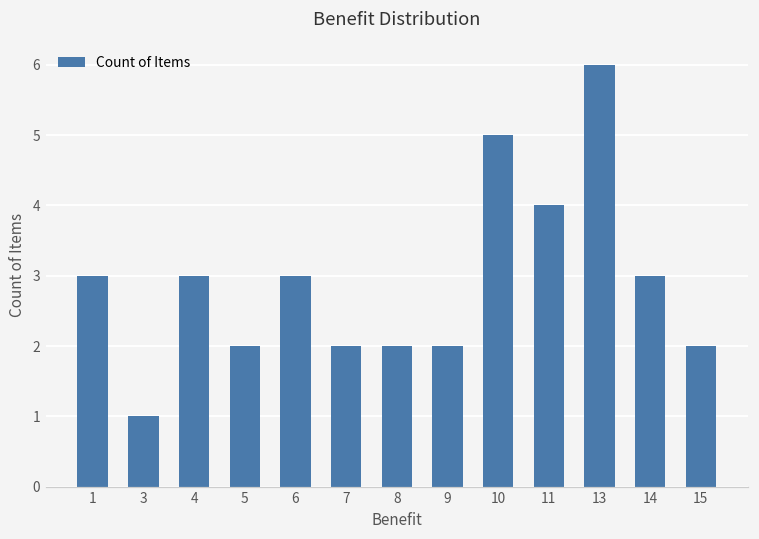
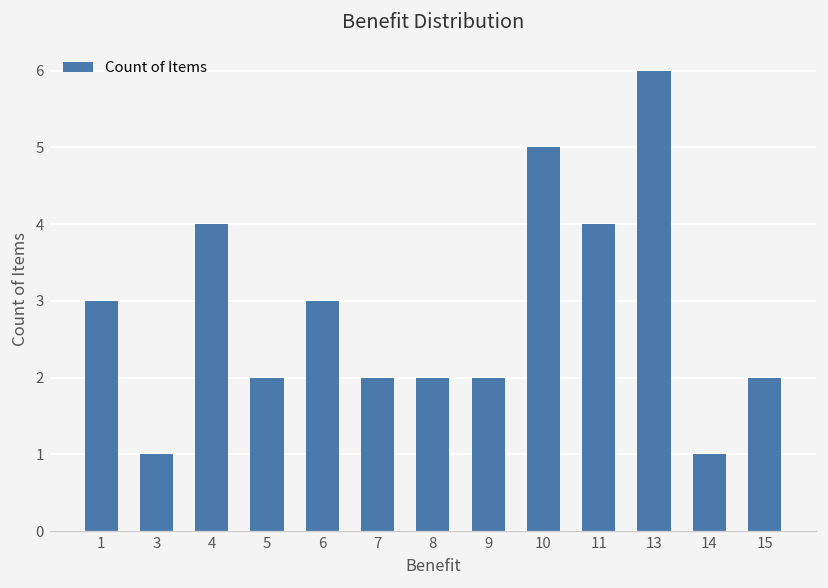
  {
    "1": 3,
    "3": 1,
-   "4": 3,
+   "4": 4,
    "5": 2,
    "6": 3,
    "7": 2,
    "8": 2,
    "9": 2,
    "10": 5,
    "11": 4,
    "13": 6,
-   "14": 3,
+   "14": 1,
    "15": 2
  }
